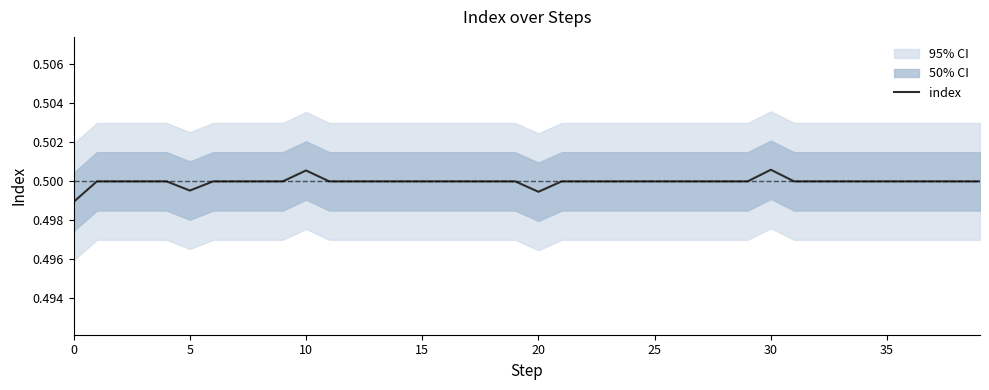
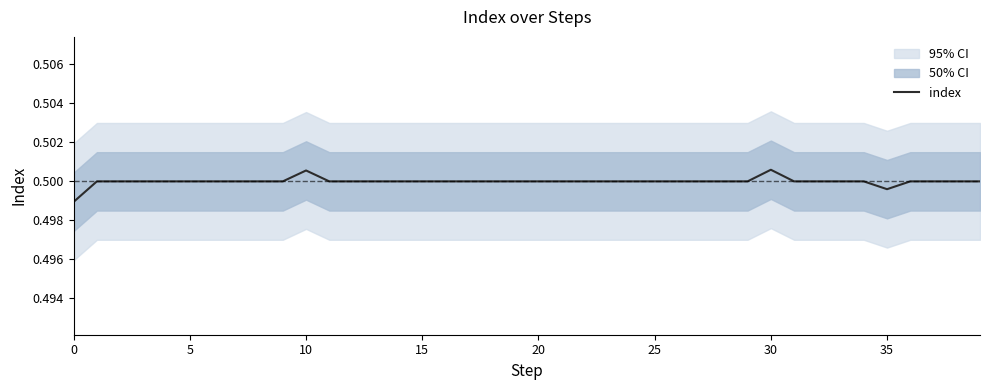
  {
    "index": {
      "0": 0.4989,
-     "5": 0.4995,
+     "5": 0.5000,
      "10": 0.5005,
      "15": 0.5000,
-     "20": 0.4995,
+     "20": 0.5000,
      "25": 0.5000,
      "30": 0.5006,
-     "35": 0.5000
+     "35": 0.4996
    }
  }
